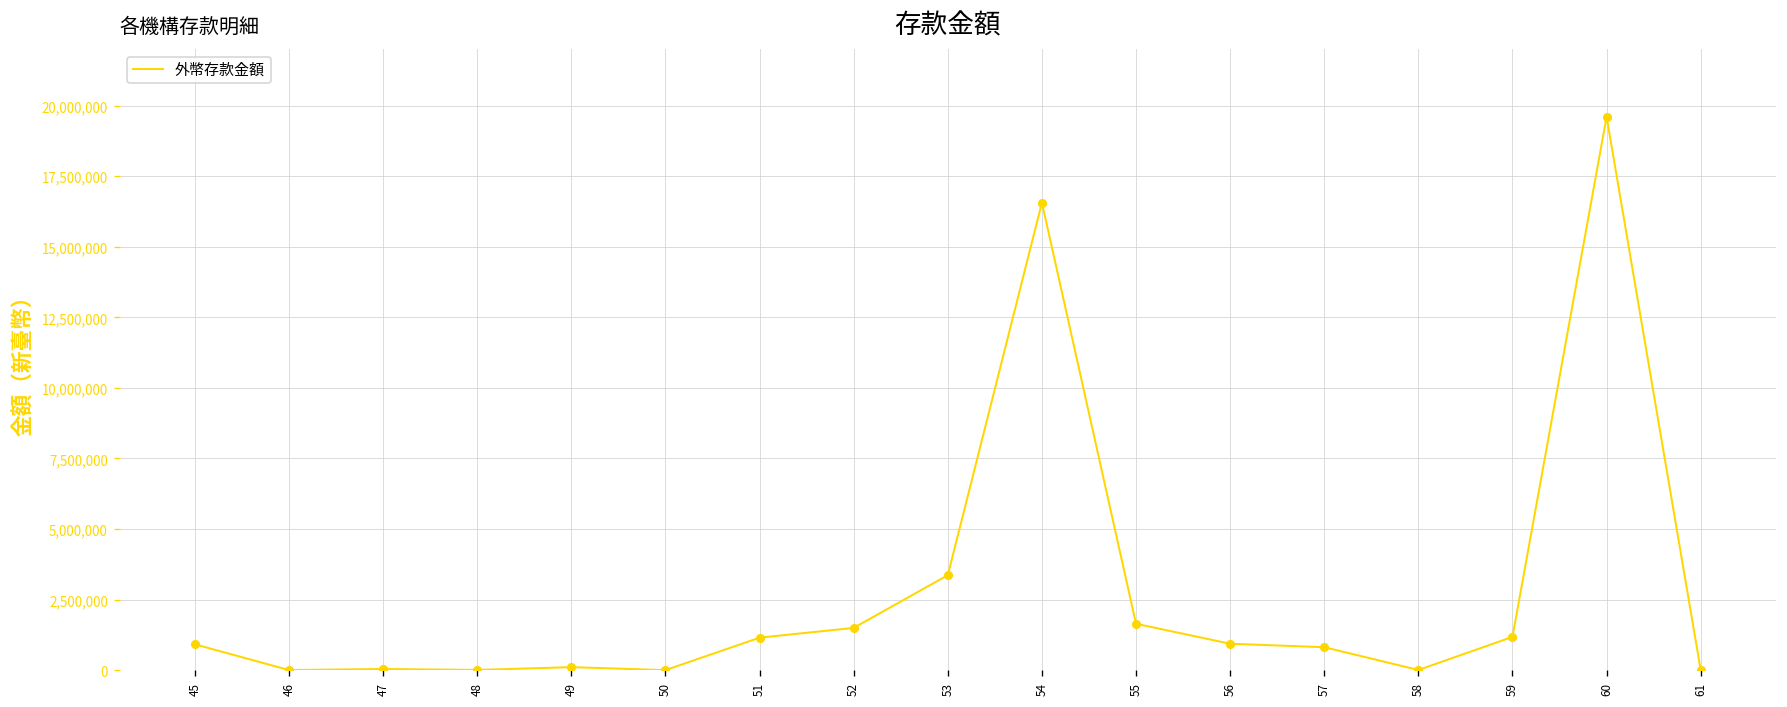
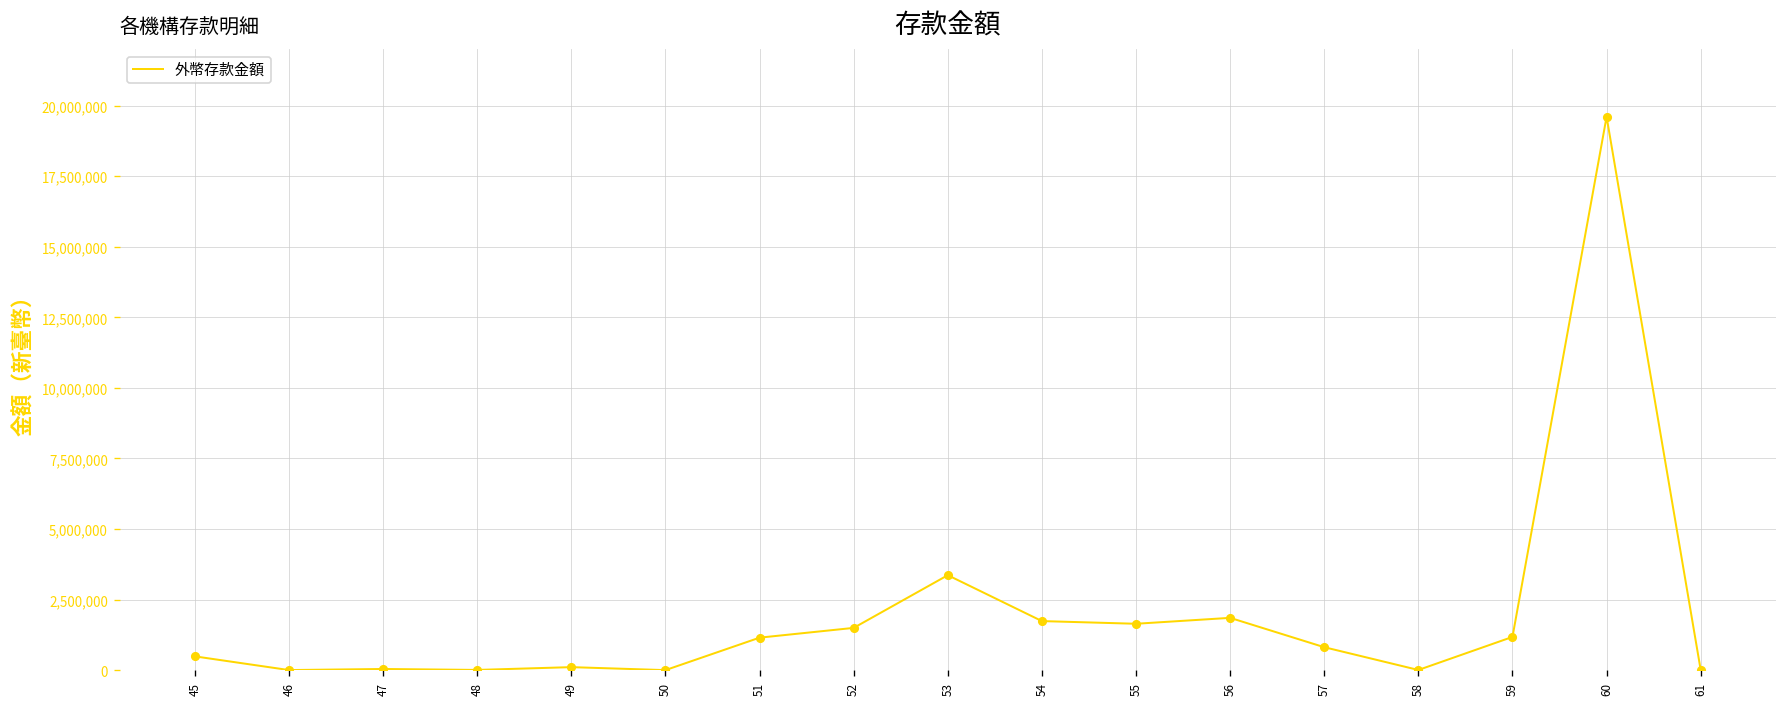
  {
-   "45": "900,000",
+   "45": "500,000",
    "46": "0",
    "47": "0",
    "48": "0",
    "49": "100,000",
    "50": "0",
    "51": "1,200,000",
    "52": "1,500,000",
    "53": "3,400,000",
-   "54": "16,600,000",
+   "54": "1,700,000",
    "55": "1,600,000",
-   "56": "900,000",
+   "56": "1,900,000",
    "57": "800,000",
    "58": "0",
    "59": "1,200,000",
    "60": "19,600,000",
    "61": "0"
  }
